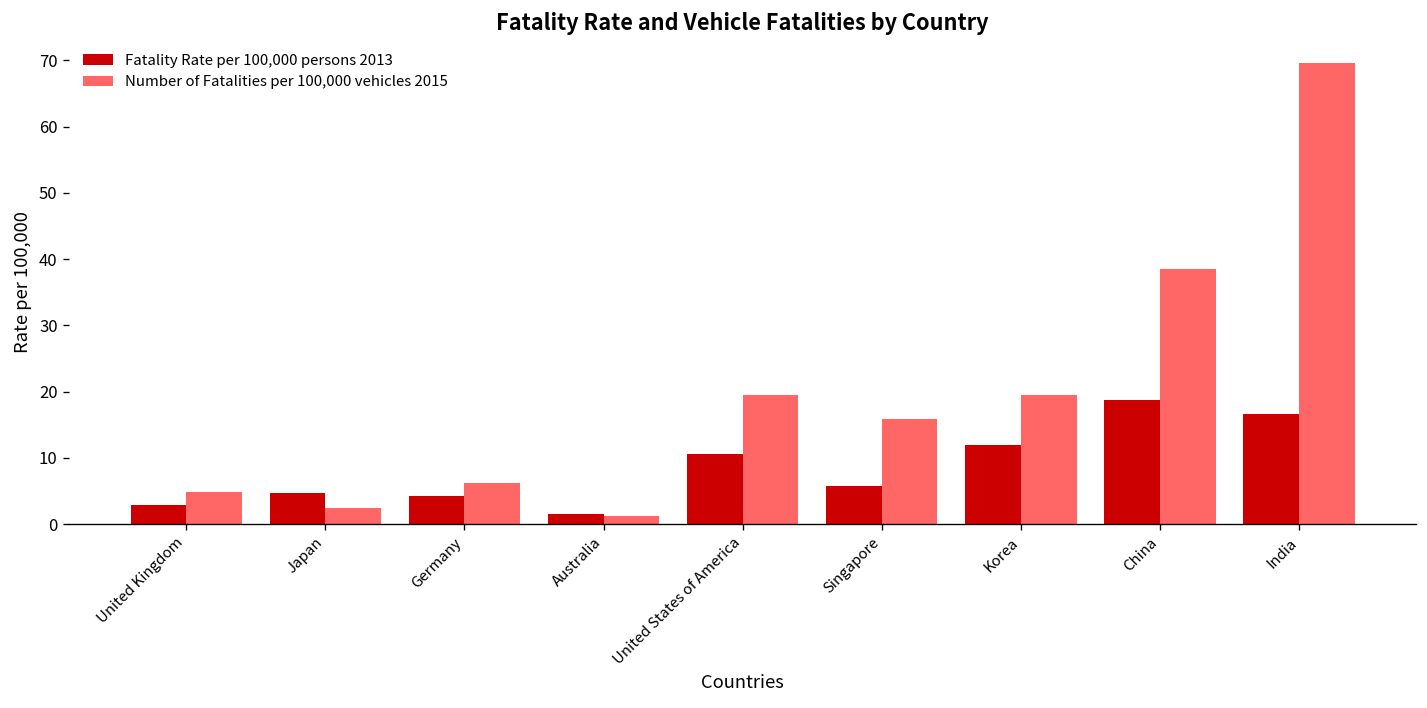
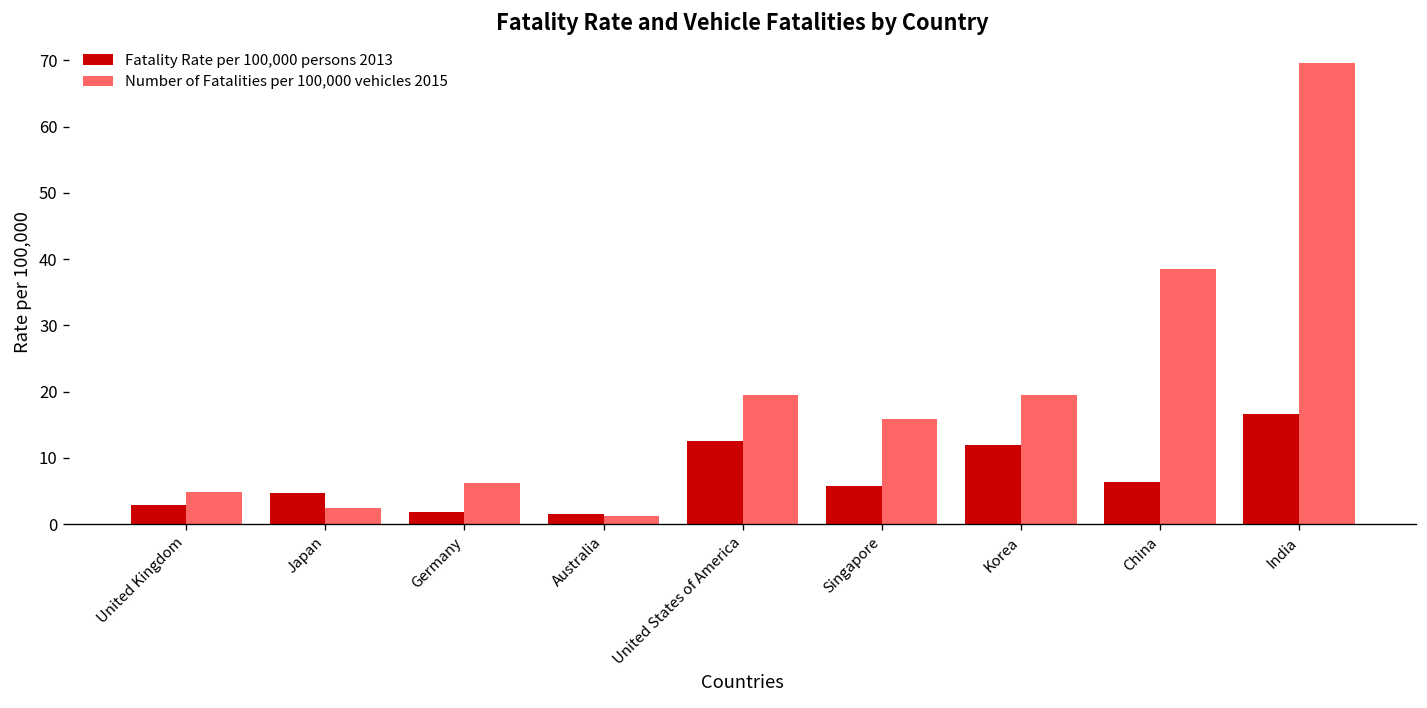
  {
    "Fatality Rate per 100,000 persons 2013": {
      "United Kingdom": 3,
      "Japan": 5,
-     "Germany": 4,
+     "Germany": 2,
      "Australia": 2,
-     "United States of America": 11,
+     "United States of America": 13,
      "Singapore": 6,
      "Korea": 12,
-     "China": 19,
+     "China": 6,
      "India": 17
    },
    "Number of Fatalities per 100,000 vehicles 2015": {
      "United Kingdom": 5,
      "Japan": 2,
      "Germany": 6,
      "Australia": 1,
      "United States of America": 20,
      "Singapore": 16,
      "Korea": 20,
      "China": 39,
      "India": 70
    }
  }
